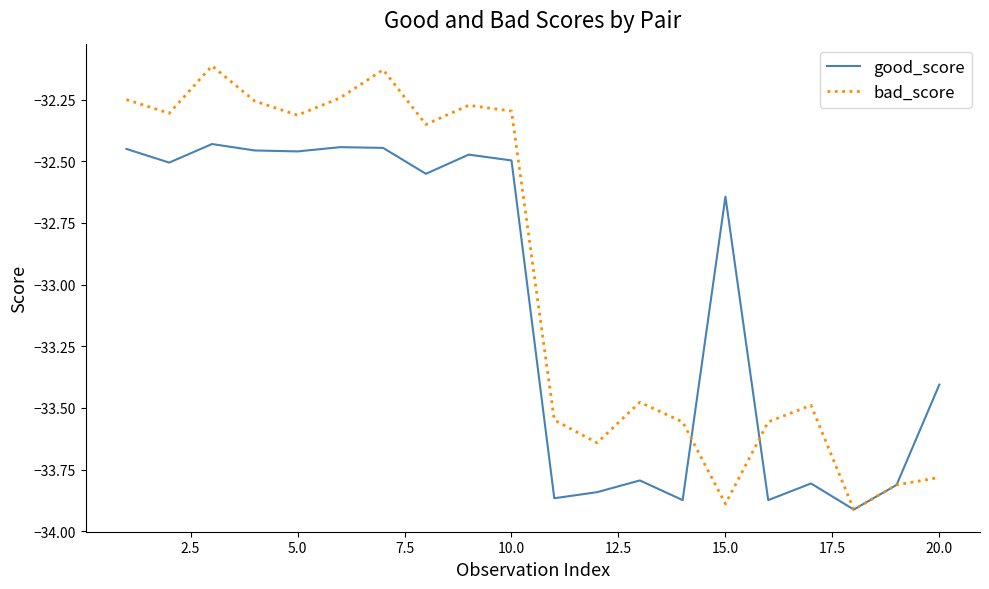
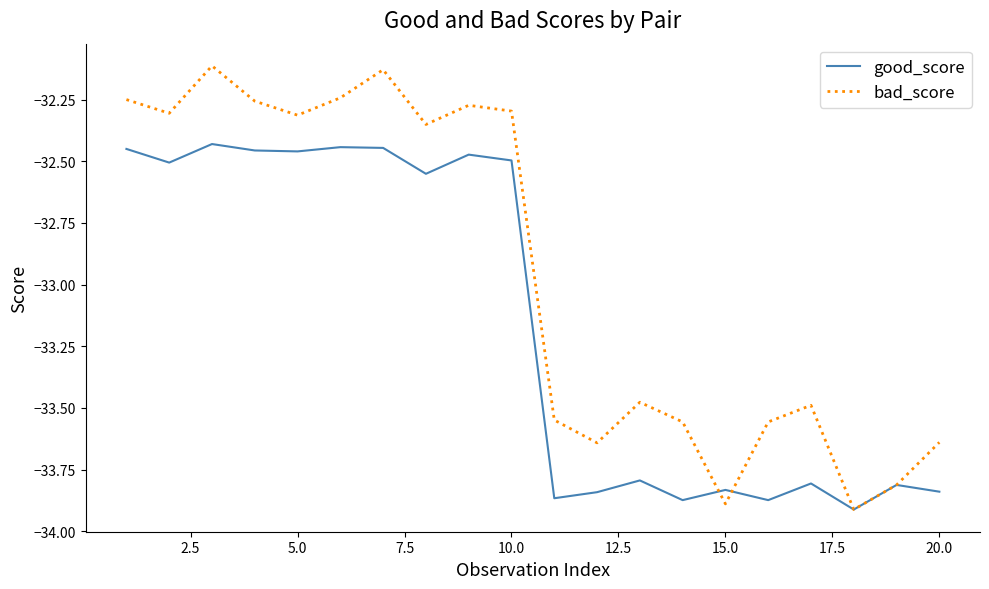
  {
    "good_score": {
      "5.0": -32.46,
      "10.0": -32.50,
-     "15.0": -32.64,
-     "20.0": -33.41
+     "15.0": -33.83,
+     "20.0": -33.84
    },
    "bad_score": {
      "5.0": -32.31,
      "10.0": -32.30,
      "15.0": -33.89,
-     "20.0": -33.78
+     "20.0": -33.64
    }
  }
